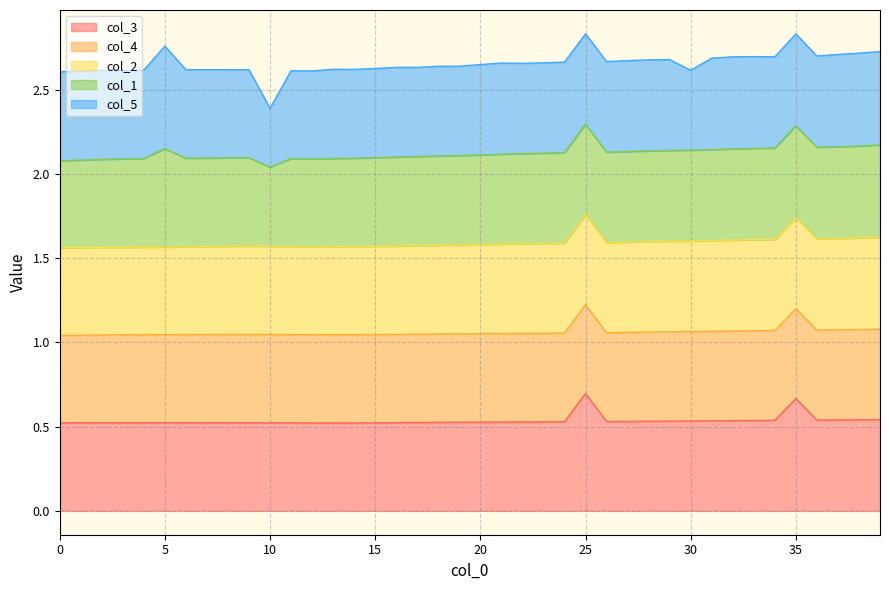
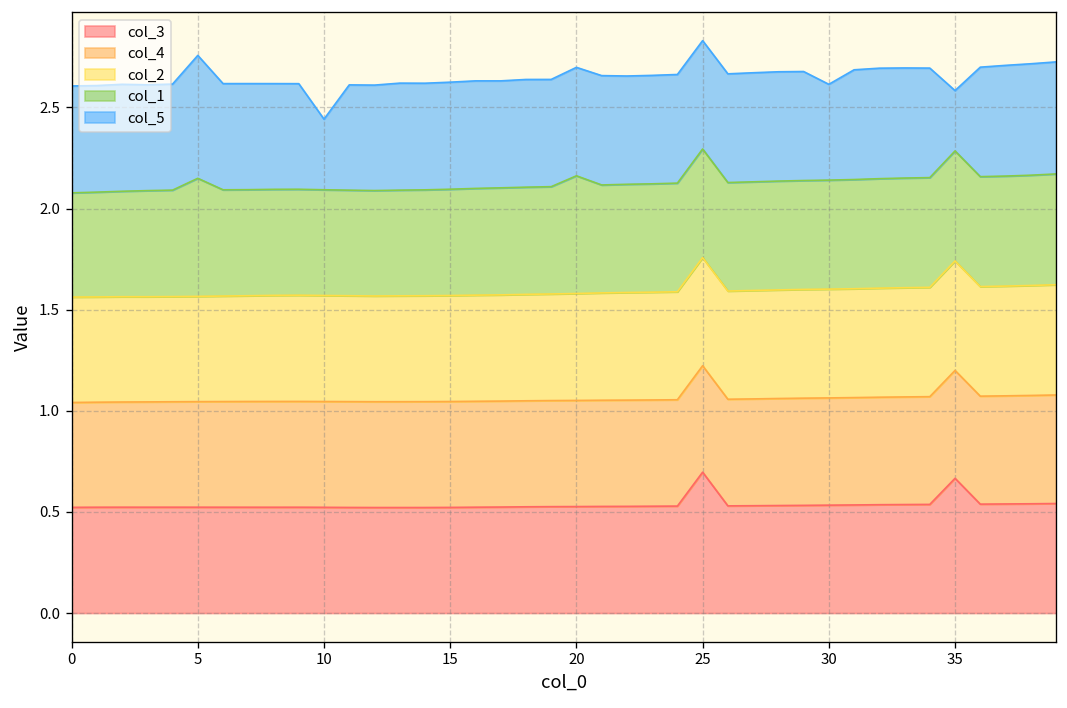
  {
    "col_3": {
      "0": 0.52,
      "5": 0.52,
      "10": 0.52,
      "15": 0.52,
      "20": 0.53,
      "25": 0.70,
      "30": 0.53,
      "35": 0.67
    },
    "col_1": {
      "0": 0.52,
      "5": 0.58,
-     "10": 0.47,
+     "10": 0.52,
      "15": 0.53,
-     "20": 0.53,
+     "20": 0.58,
      "25": 0.54,
      "30": 0.54,
      "35": 0.54
    },
    "col_5": {
      "0": 0.53,
      "5": 0.61,
      "10": 0.35,
      "15": 0.53,
      "20": 0.54,
      "25": 0.54,
      "30": 0.47,
-     "35": 0.54
+     "35": 0.30
    }
  }
